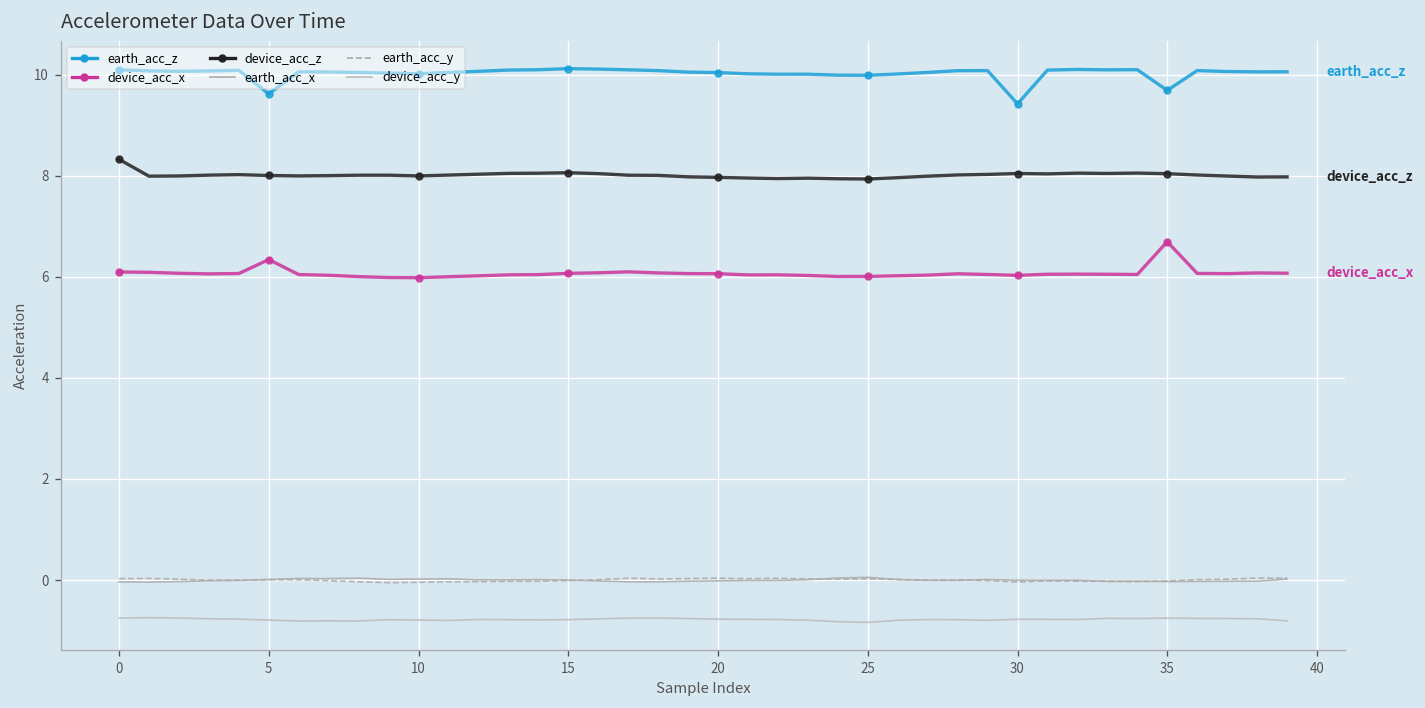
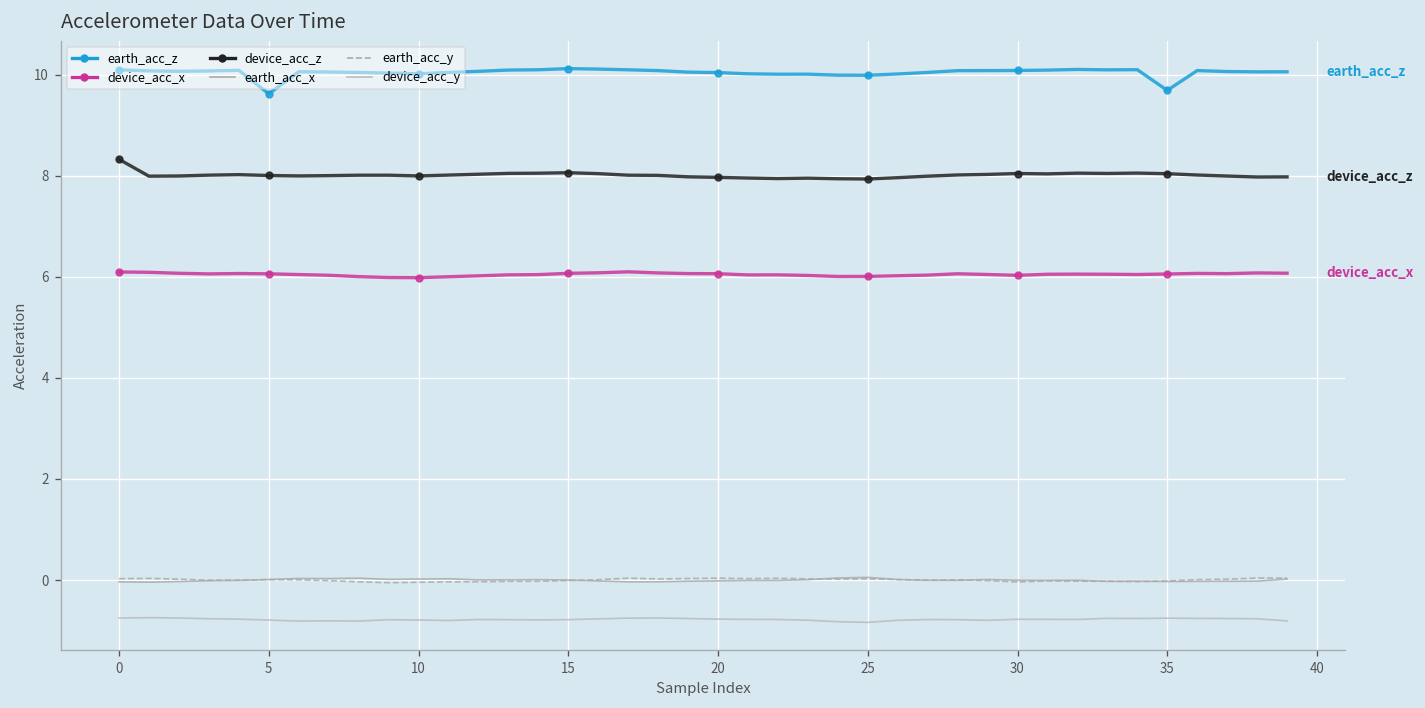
  {
    "earth_acc_z": {
      "5": 9.6,
      "15": 10.1,
      "20": 10.0,
      "25": 10.0,
-     "30": 9.4,
+     "30": 10.1,
      "35": 9.7
    },
    "device_acc_x": {
      "0": 6.1,
-     "5": 6.3,
+     "5": 6.1,
      "10": 6.0,
      "15": 6.1,
      "20": 6.1,
      "25": 6.0,
      "30": 6.0,
-     "35": 6.7
+     "35": 6.1
    },
    "device_acc_z": {
      "0": 8.3,
      "5": 8.0,
      "10": 8.0,
      "15": 8.1,
      "20": 8.0,
      "25": 7.9,
      "30": 8.0,
      "35": 8.0
    }
  }
